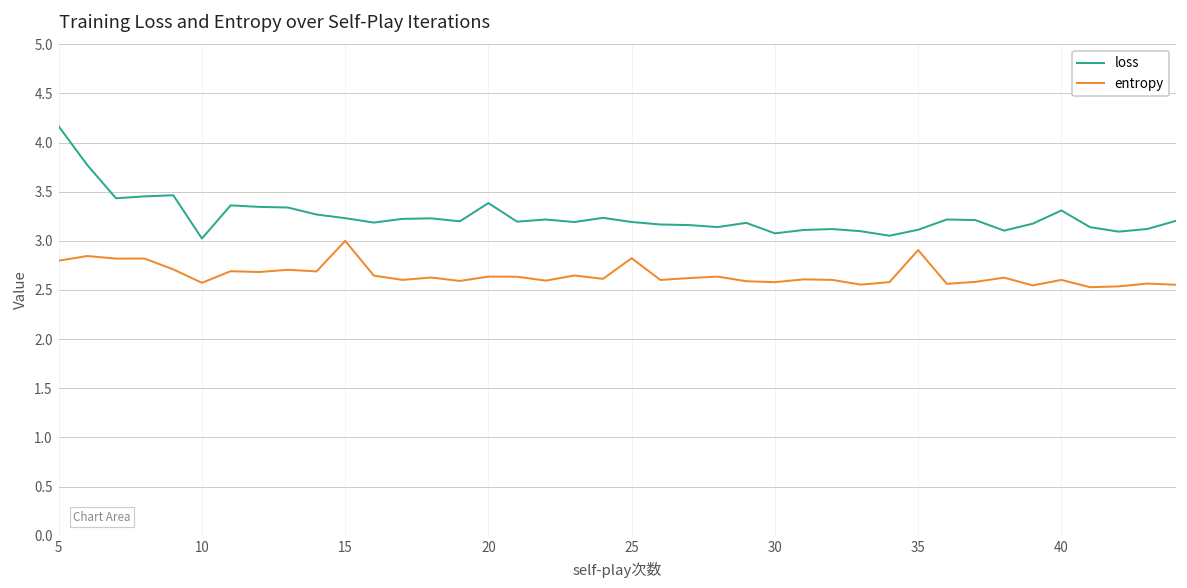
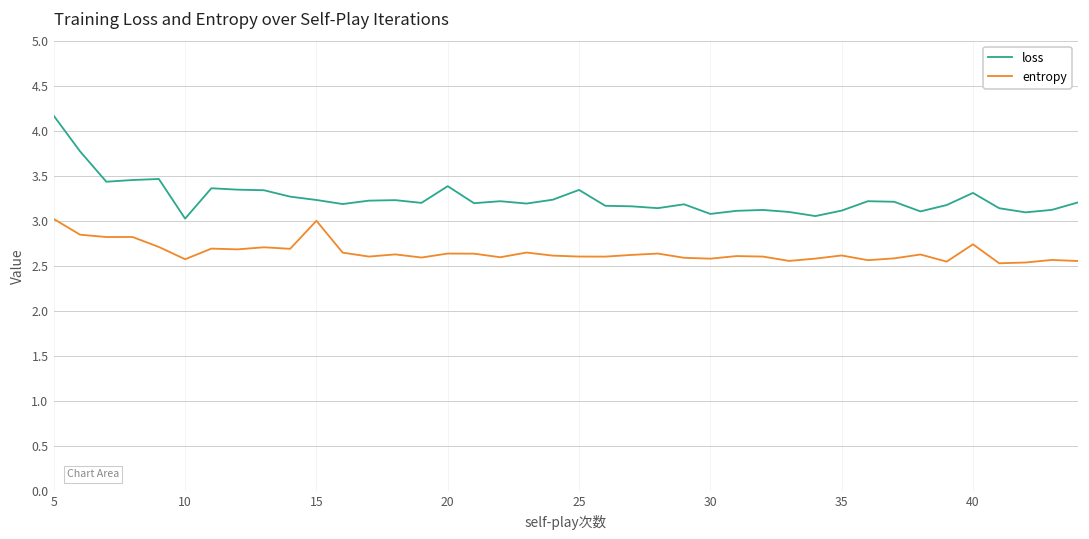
  {
    "loss": {
      "5": 4.2,
      "10": 3.0,
      "15": 3.2,
      "20": 3.4,
-     "25": 3.2,
+     "25": 3.3,
      "30": 3.1,
      "35": 3.1,
      "40": 3.3
    },
    "entropy": {
-     "5": 2.8,
+     "5": 3.0,
      "10": 2.6,
      "15": 3.0,
      "20": 2.6,
-     "25": 2.8,
+     "25": 2.6,
      "30": 2.6,
-     "35": 2.9,
-     "40": 2.6
+     "35": 2.6,
+     "40": 2.7
    }
  }
